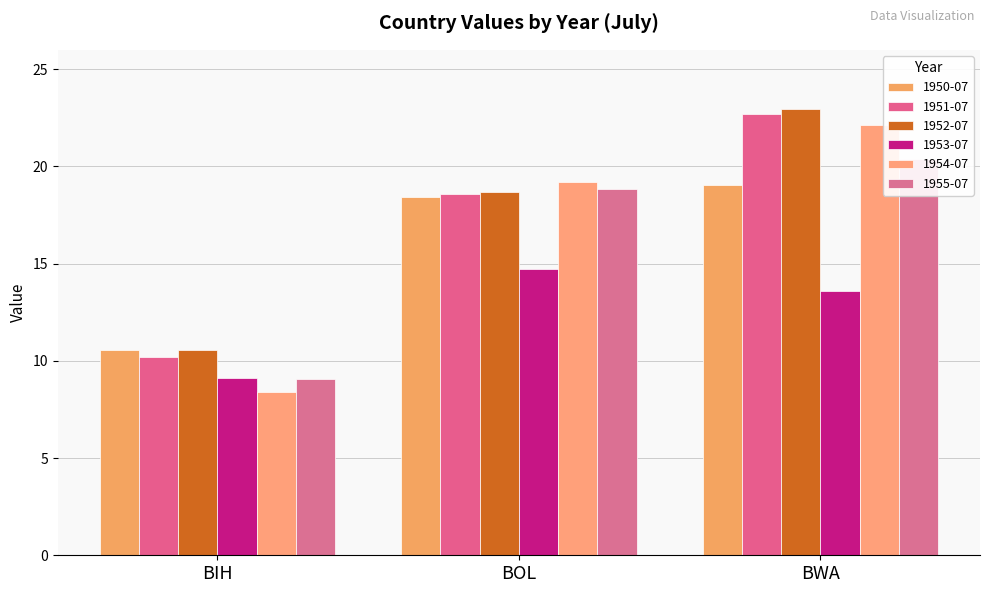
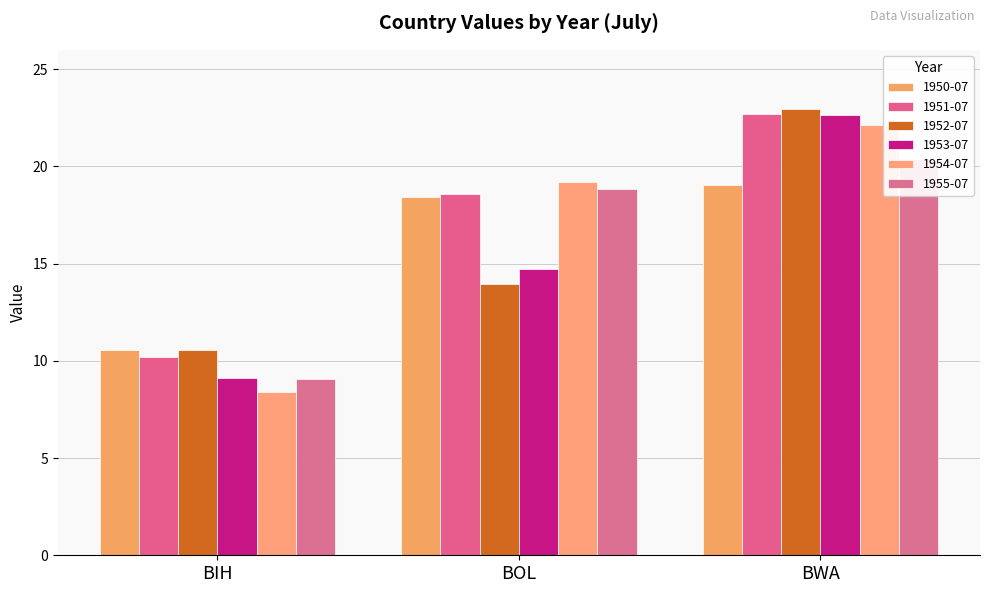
  {
    "1952-07": {
      "BIH": 10.6,
-     "BOL": 18.7,
+     "BOL": 14.0,
      "BWA": 23.0
    },
    "1953-07": {
      "BIH": 9.1,
      "BOL": 14.7,
-     "BWA": 13.6
+     "BWA": 22.6
    }
  }
